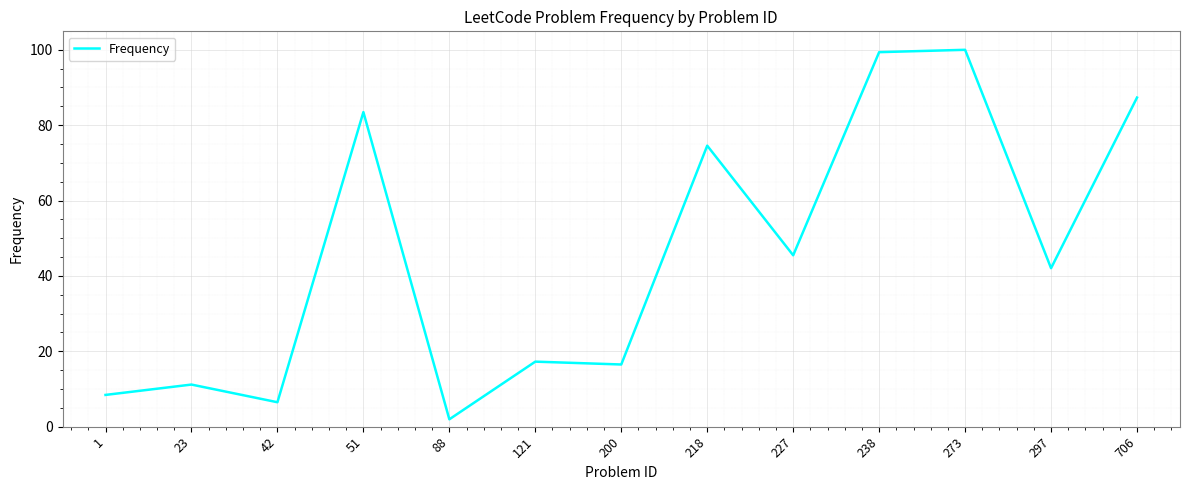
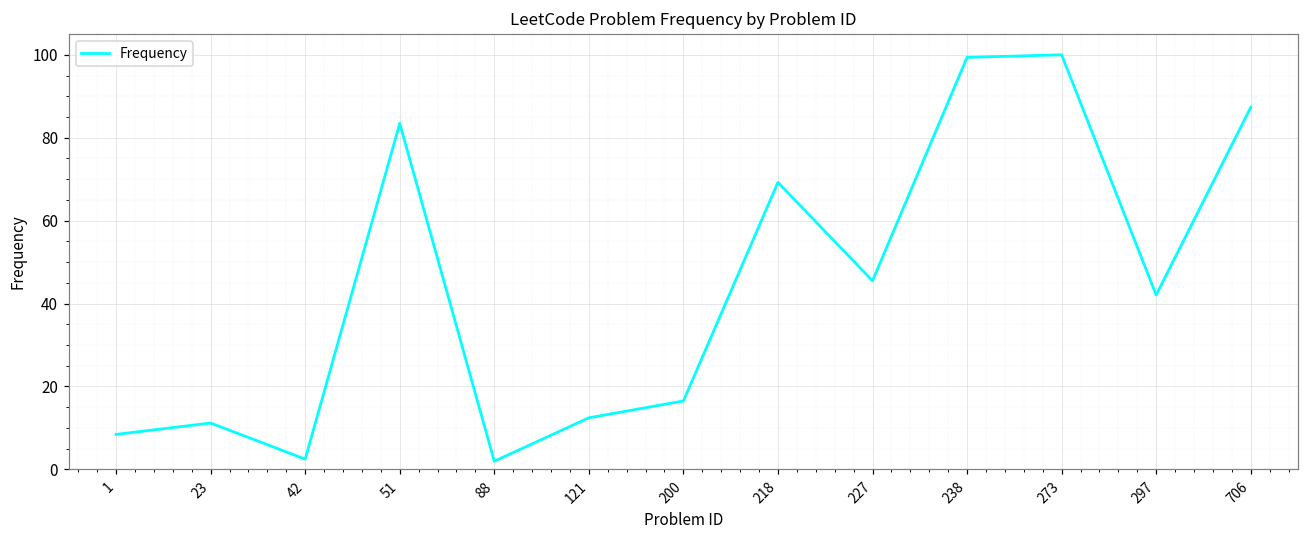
  {
    "1": 8,
    "23": 11,
-   "42": 6,
+   "42": 2,
    "51": 83,
    "88": 2,
-   "121": 17,
+   "121": 12,
    "200": 17,
-   "218": 75,
+   "218": 69,
    "227": 45,
    "238": 99,
    "273": 100,
    "297": 42,
    "706": 87
  }
